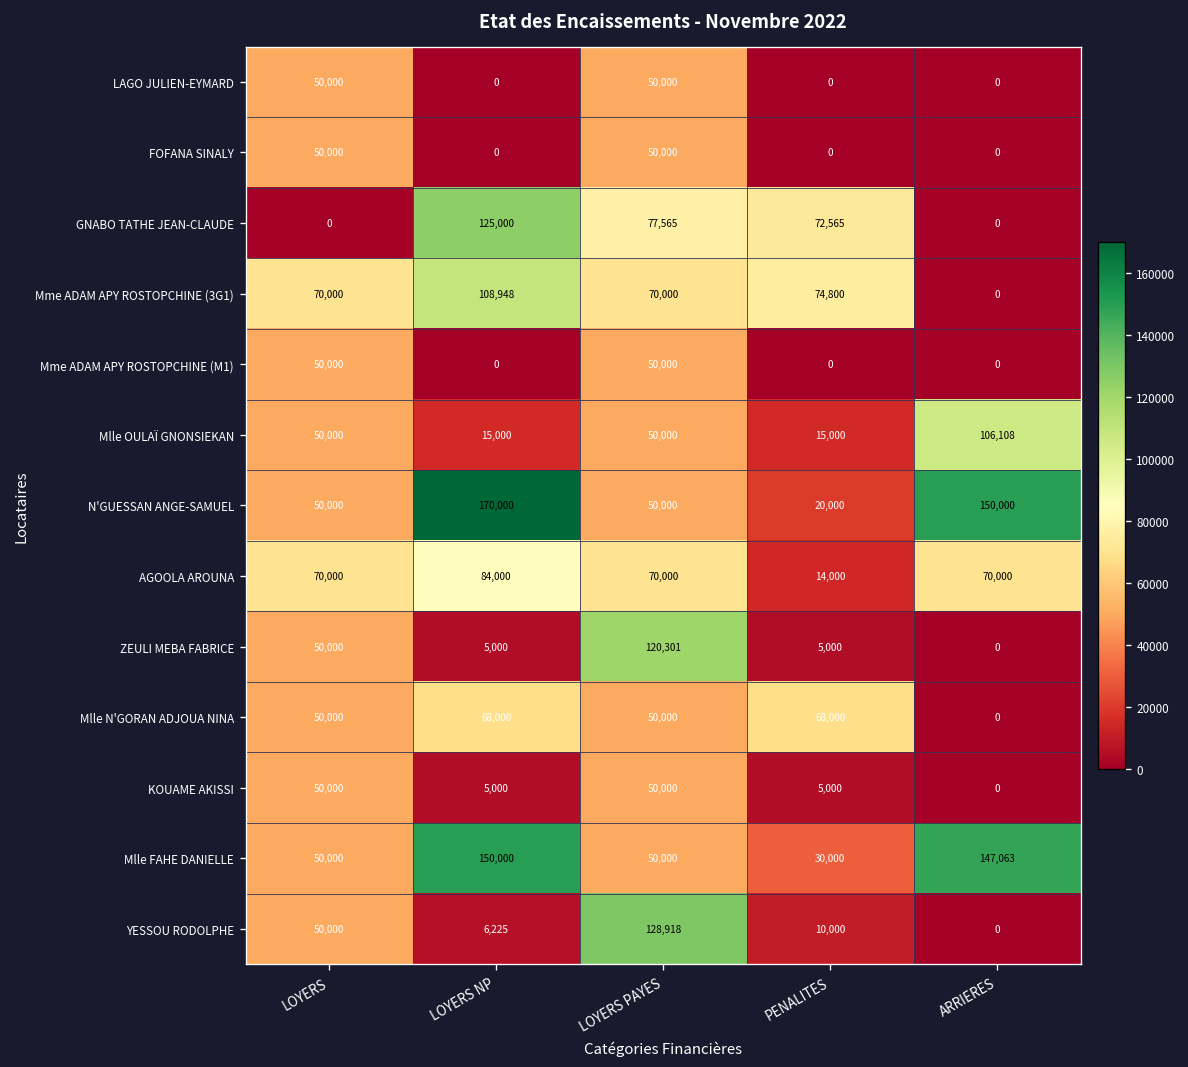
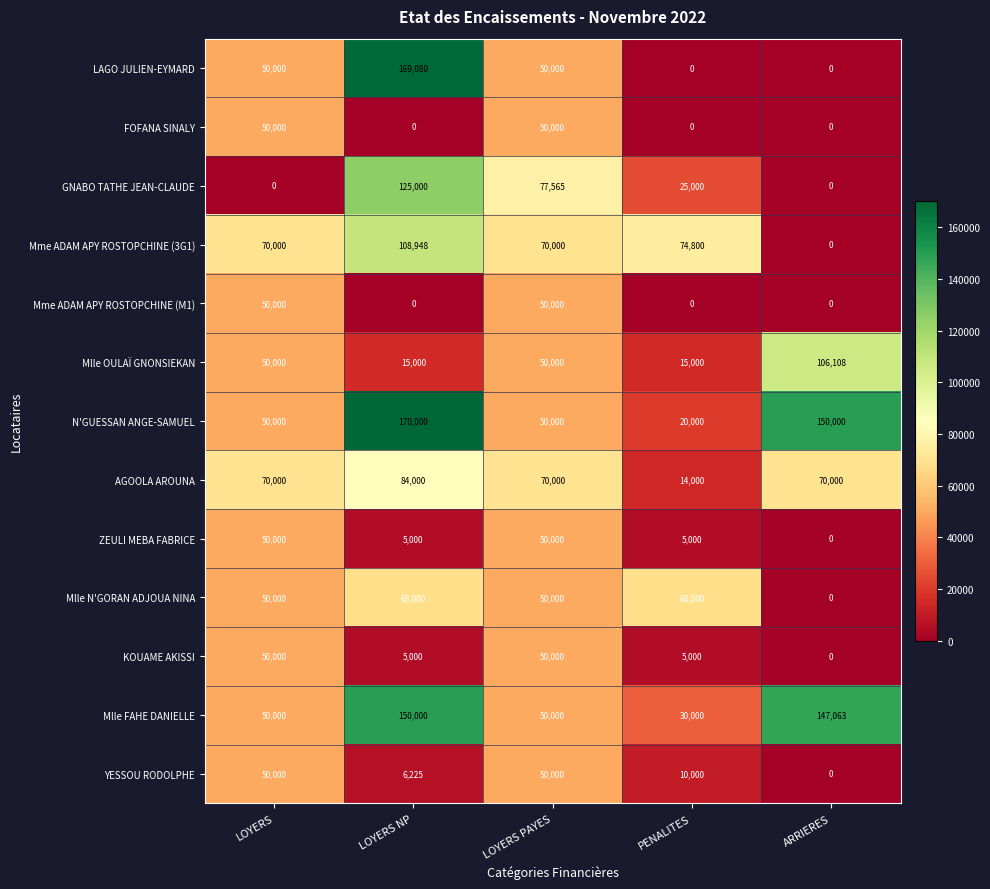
  {
    "LAGO JULIEN-EYMARD": {
      "LOYERS": "50,000",
-     "LOYERS NP": "0",
+     "LOYERS NP": "169,080",
      "LOYERS PAYES": "50,000",
      "PENALITES": "0",
      "ARRIERES": "0"
    },
    "FOFANA SINALY": {
      "LOYERS": "50,000",
      "LOYERS NP": "0",
      "LOYERS PAYES": "50,000",
      "PENALITES": "0",
      "ARRIERES": "0"
    },
    "GNABO TATHE JEAN-CLAUDE": {
      "LOYERS": "0",
      "LOYERS NP": "125,000",
      "LOYERS PAYES": "77,565",
-     "PENALITES": "72,565",
+     "PENALITES": "25,000",
      "ARRIERES": "0"
    },
    "Mme ADAM APY ROSTOPCHINE (3G1)": {
      "LOYERS": "70,000",
      "LOYERS NP": "108,948",
      "LOYERS PAYES": "70,000",
      "PENALITES": "74,800",
      "ARRIERES": "0"
    },
    "Mme ADAM APY ROSTOPCHINE (M1)": {
      "LOYERS": "50,000",
      "LOYERS NP": "0",
      "LOYERS PAYES": "50,000",
      "PENALITES": "0",
      "ARRIERES": "0"
    },
    "Mlle OULAÏ GNONSIEKAN": {
      "LOYERS": "50,000",
      "LOYERS NP": "15,000",
      "LOYERS PAYES": "50,000",
      "PENALITES": "15,000",
      "ARRIERES": "106,108"
    },
    "N'GUESSAN ANGE-SAMUEL": {
      "LOYERS": "50,000",
      "LOYERS NP": "170,000",
      "LOYERS PAYES": "50,000",
      "PENALITES": "20,000",
      "ARRIERES": "150,000"
    },
    "AGOOLA AROUNA": {
      "LOYERS": "70,000",
      "LOYERS NP": "84,000",
      "LOYERS PAYES": "70,000",
      "PENALITES": "14,000",
      "ARRIERES": "70,000"
    },
    "ZEULI MEBA FABRICE": {
      "LOYERS": "50,000",
      "LOYERS NP": "5,000",
-     "LOYERS PAYES": "120,301",
+     "LOYERS PAYES": "50,000",
      "PENALITES": "5,000",
      "ARRIERES": "0"
    },
    "Mlle N'GORAN ADJOUA NINA": {
      "LOYERS": "50,000",
      "LOYERS NP": "68,000",
      "LOYERS PAYES": "50,000",
      "PENALITES": "68,000",
      "ARRIERES": "0"
    },
    "KOUAME AKISSI": {
      "LOYERS": "50,000",
      "LOYERS NP": "5,000",
      "LOYERS PAYES": "50,000",
      "PENALITES": "5,000",
      "ARRIERES": "0"
    },
    "Mlle FAHE DANIELLE": {
      "LOYERS": "50,000",
      "LOYERS NP": "150,000",
      "LOYERS PAYES": "50,000",
      "PENALITES": "30,000",
      "ARRIERES": "147,063"
    },
    "YESSOU RODOLPHE": {
      "LOYERS": "50,000",
      "LOYERS NP": "6,225",
-     "LOYERS PAYES": "128,918",
+     "LOYERS PAYES": "50,000",
      "PENALITES": "10,000",
      "ARRIERES": "0"
    }
  }
